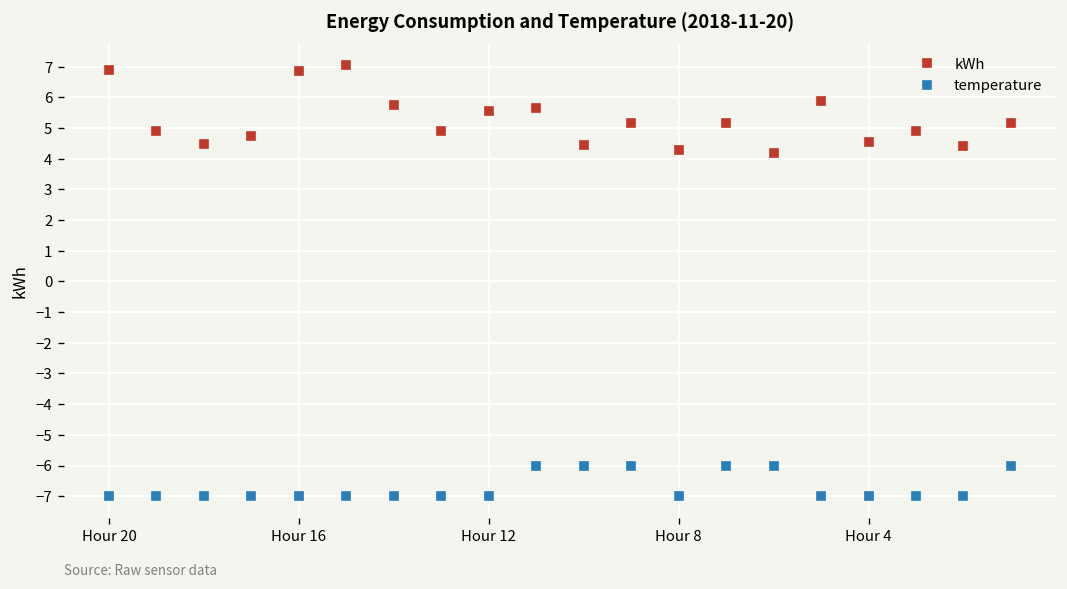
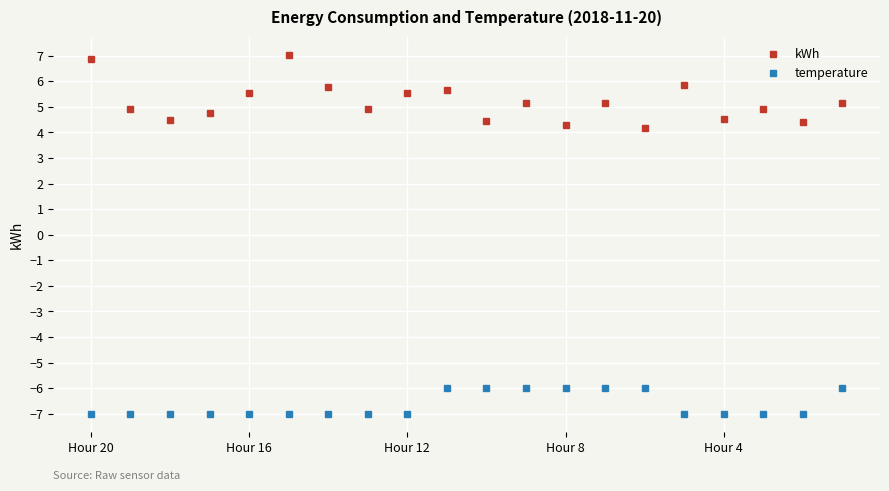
  {
    "kWh": {
      "Hour 20": 6.9,
-     "Hour 16": 6.9,
+     "Hour 16": 5.5,
      "Hour 12": 5.5,
      "Hour 8": 4.3,
      "Hour 4": 4.5
    },
    "temperature": {
      "Hour 20": -7,
      "Hour 16": -7,
      "Hour 12": -7,
-     "Hour 8": -7,
+     "Hour 8": -6,
      "Hour 4": -7
    }
  }
